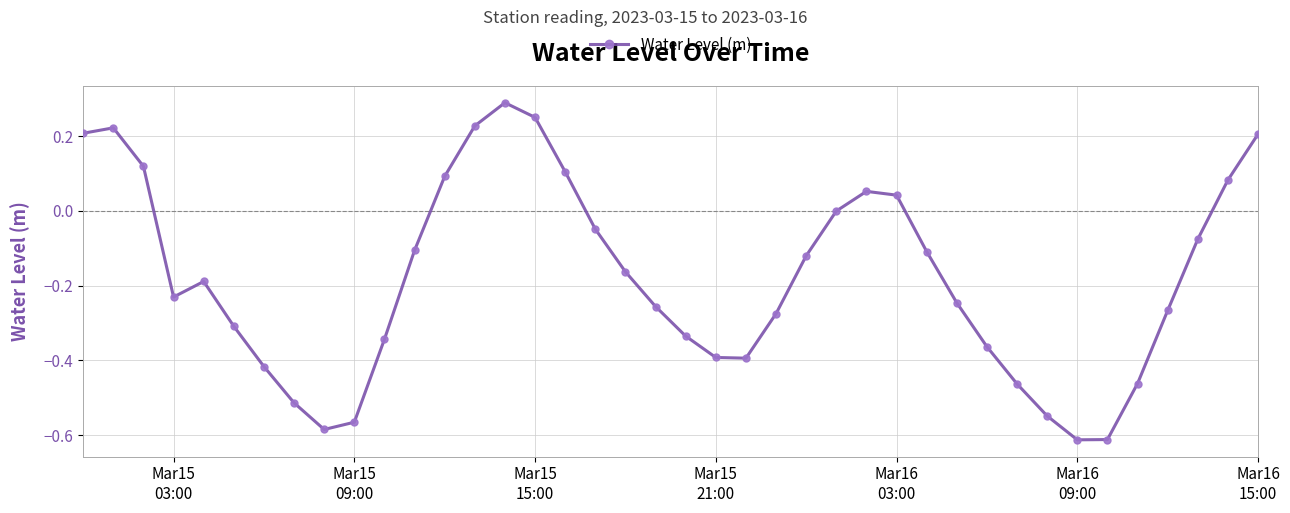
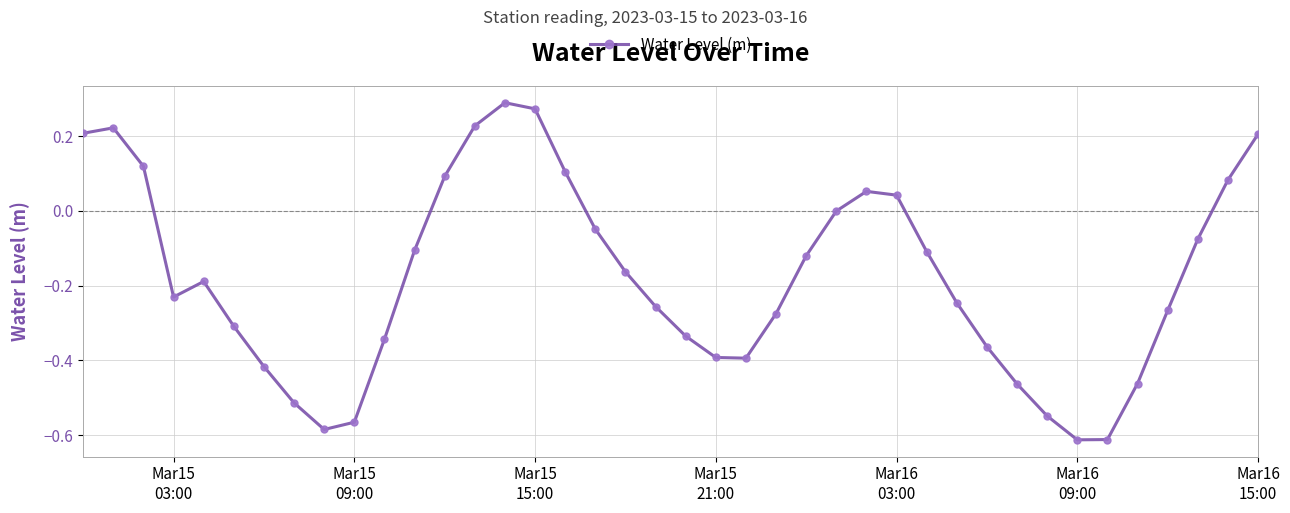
  {
    "Mar15 03:00": -0.23,
    "Mar15 09:00": -0.57,
-   "Mar15 15:00": 0.25,
+   "Mar15 15:00": 0.27,
    "Mar15 21:00": -0.39,
    "Mar16 03:00": 0.04,
    "Mar16 09:00": -0.61,
    "Mar16 15:00": 0.21
  }
